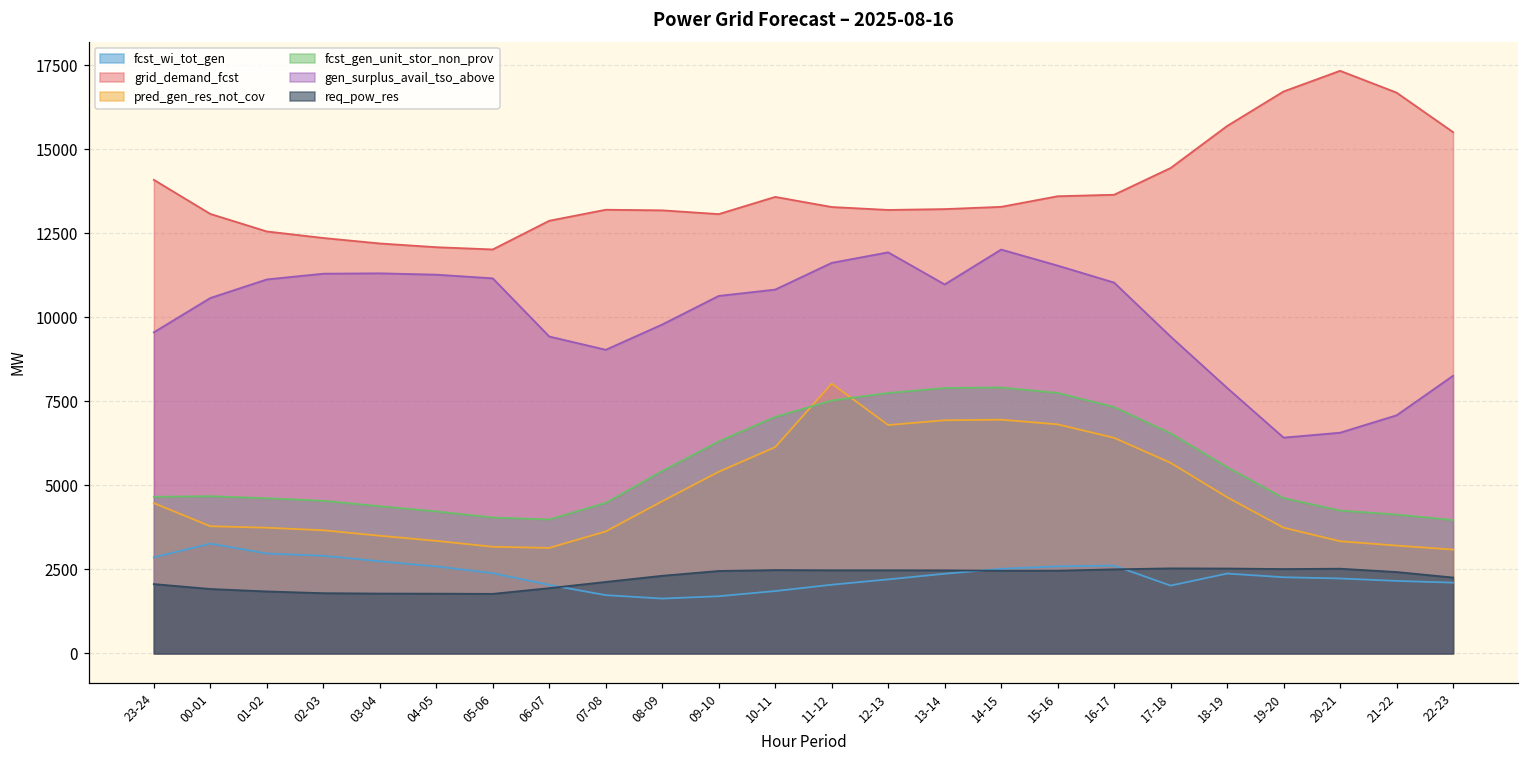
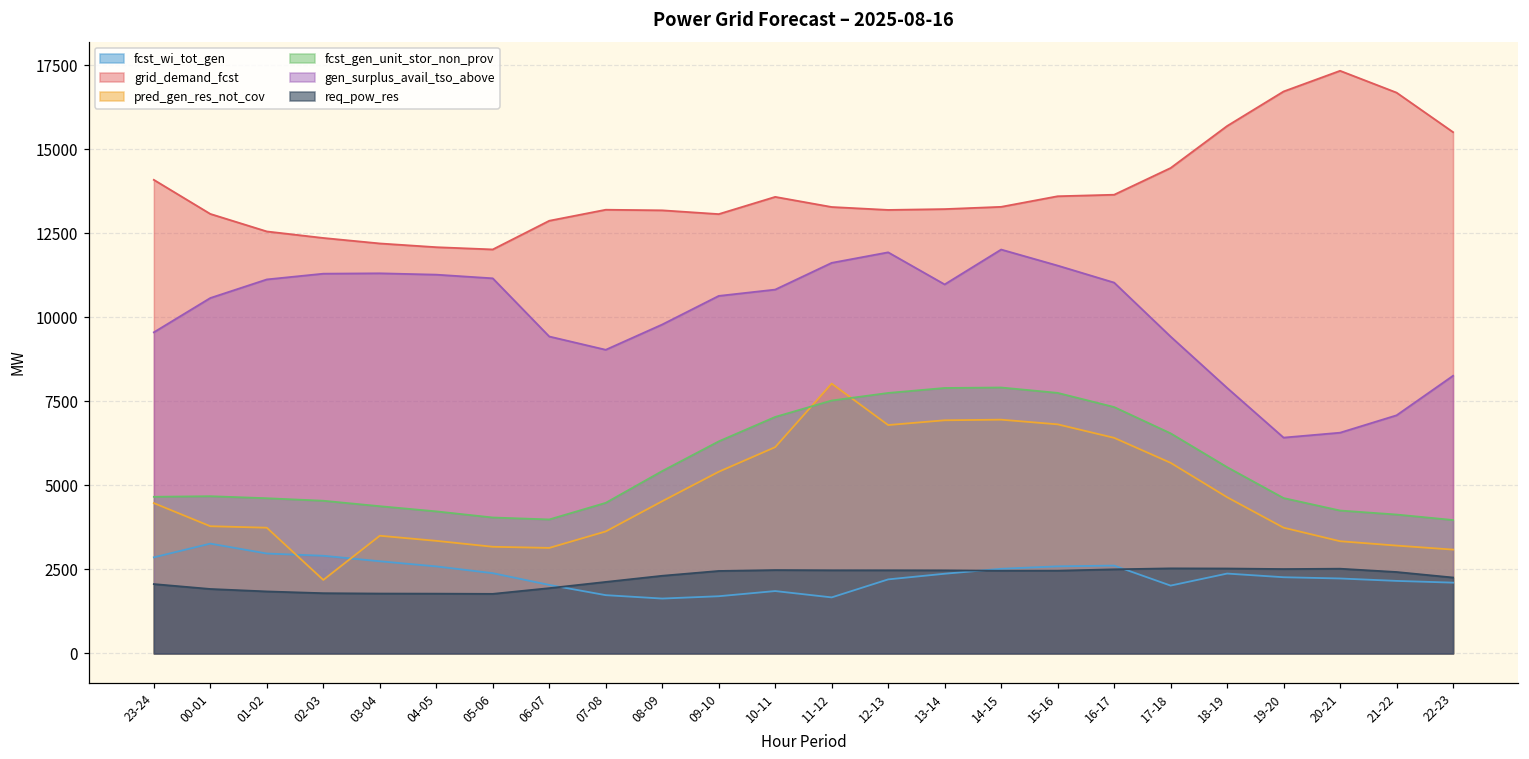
  {
    "fcst_wi_tot_gen": {
      "23-24": 2900,
      "00-01": 3300,
      "01-02": 3000,
      "02-03": 2900,
      "03-04": 2700,
      "04-05": 2600,
      "05-06": 2400,
      "06-07": 2000,
      "07-08": 1700,
      "08-09": 1600,
      "09-10": 1700,
      "10-11": 1900,
-     "11-12": 2000,
+     "11-12": 1700,
      "12-13": 2200,
      "13-14": 2400,
      "15-16": 2600,
      "16-17": 2600,
      "17-18": 2000,
      "18-19": 2400,
      "19-20": 2300,
      "20-21": 2200,
      "21-22": 2200,
      "22-23": 2100
    },
    "grid_demand_fcst": {
      "23-24": 14100,
      "00-01": 13100,
      "01-02": 12600,
      "02-03": 12400,
      "03-04": 12200,
      "04-05": 12100,
      "05-06": 12000,
      "06-07": 12900,
      "07-08": 13200,
      "08-09": 13200,
      "09-10": 13100,
      "10-11": 13600,
      "11-12": 13300,
      "12-13": 13200,
      "13-14": 13200,
      "14-15": 13300,
      "15-16": 13600,
      "16-17": 13600,
      "17-18": 14400,
      "18-19": 15700,
      "19-20": 16700,
      "20-21": 17300,
      "21-22": 16700,
      "22-23": 15500
    },
    "pred_gen_res_not_cov": {
      "23-24": 4500,
      "00-01": 3800,
      "01-02": 3700,
-     "02-03": 3700,
+     "02-03": 2200,
      "03-04": 3500,
      "04-05": 3300,
      "05-06": 3200,
      "06-07": 3100,
      "07-08": 3600,
      "08-09": 4500,
      "09-10": 5400,
      "10-11": 6100,
      "11-12": 8000,
      "12-13": 6800,
      "13-14": 6900,
      "14-15": 7000,
      "15-16": 6800,
      "16-17": 6400,
      "17-18": 5700,
      "18-19": 4600,
      "19-20": 3700,
      "20-21": 3300,
      "21-22": 3200,
      "22-23": 3100
    },
    "fcst_gen_unit_stor_non_prov": {
      "23-24": 4700,
      "00-01": 4700,
      "01-02": 4600,
      "02-03": 4500,
      "03-04": 4400,
      "04-05": 4200,
      "05-06": 4000,
      "06-07": 4000,
      "07-08": 4500,
      "08-09": 5400,
      "09-10": 6300,
      "10-11": 7000,
      "11-12": 7500,
      "12-13": 7700,
      "13-14": 7900,
      "14-15": 7900,
      "15-16": 7700,
      "16-17": 7300,
      "17-18": 6500,
      "18-19": 5500,
      "19-20": 4600,
      "20-21": 4300,
      "21-22": 4100,
      "22-23": 4000
    },
    "gen_surplus_avail_tso_above": {
      "23-24": 9600,
      "00-01": 10600,
      "01-02": 11100,
      "02-03": 11300,
      "03-04": 11300,
      "04-05": 11300,
      "05-06": 11200,
      "06-07": 9400,
      "07-08": 9000,
      "08-09": 9800,
      "09-10": 10600,
      "10-11": 10800,
      "11-12": 11600,
      "12-13": 11900,
      "13-14": 11000,
      "14-15": 12000,
      "15-16": 11500,
      "16-17": 11000,
      "17-18": 9400,
      "18-19": 7900,
      "19-20": 6400,
      "20-21": 6600,
      "21-22": 7100,
      "22-23": 8300
    },
    "req_pow_res": {
      "23-24": 2100,
      "00-01": 1900,
      "01-02": 1800,
      "02-03": 1800,
      "03-04": 1800,
      "04-05": 1800,
      "05-06": 1800,
      "06-07": 1900,
      "07-08": 2100,
      "08-09": 2300,
      "09-10": 2500,
      "10-11": 2500,
      "11-12": 2500,
      "12-13": 2500,
      "13-14": 2500,
      "15-16": 2500,
      "16-17": 2500,
      "17-18": 2500,
      "18-19": 2500,
      "19-20": 2500,
      "20-21": 2500,
      "21-22": 2400,
      "22-23": 2300
    }
  }
